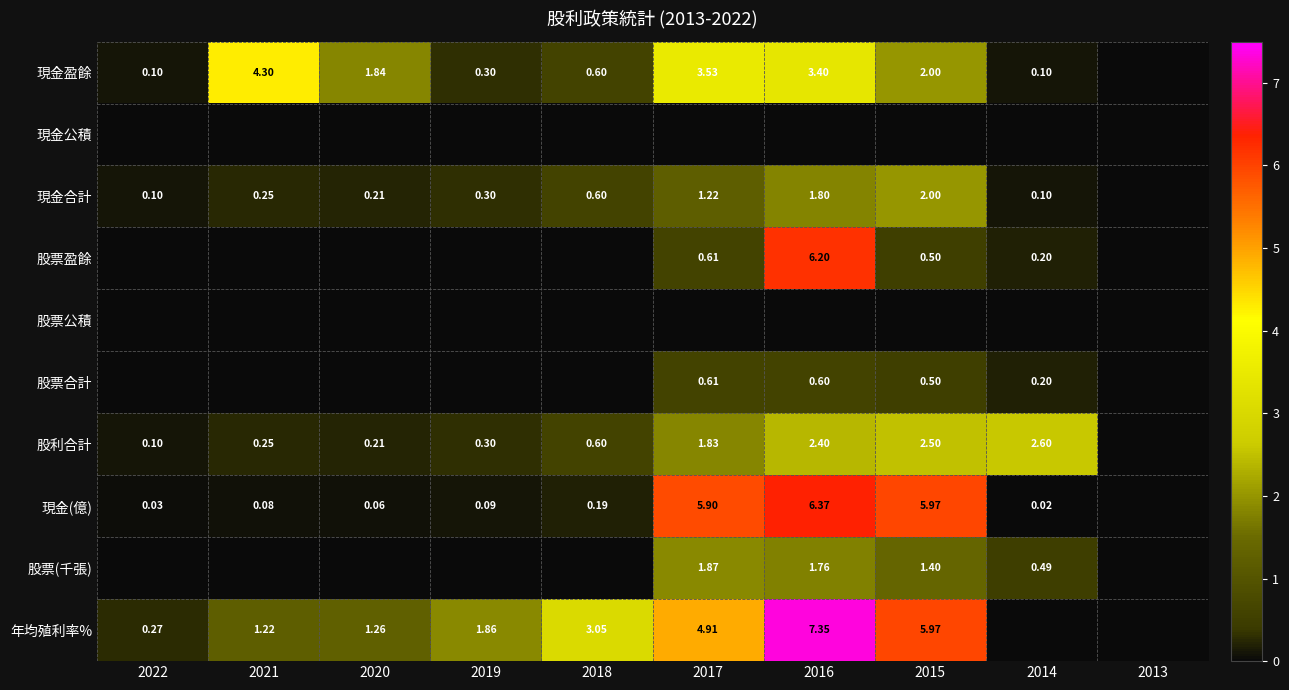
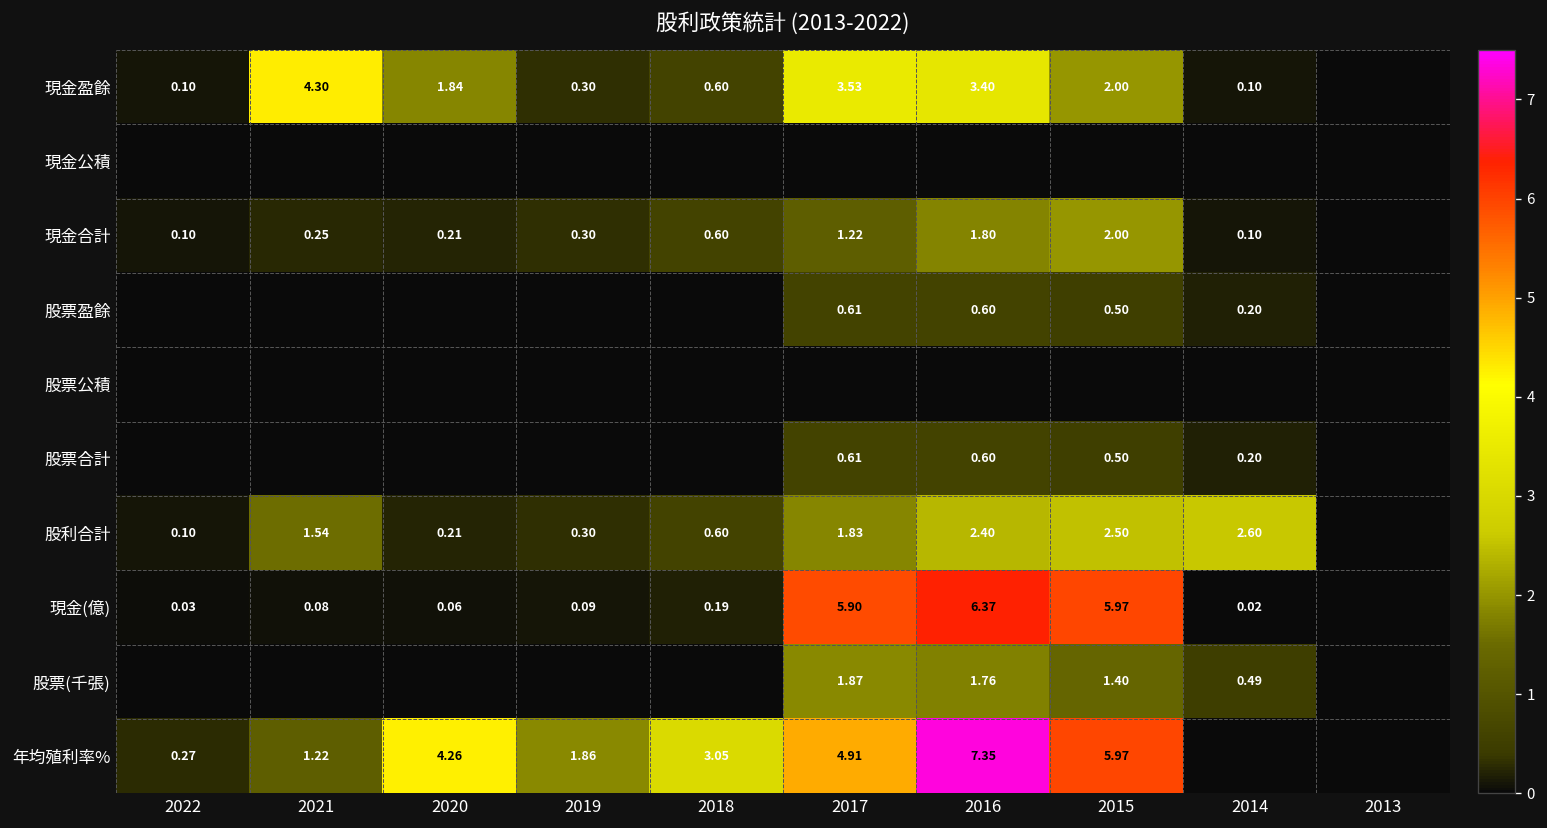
  {
    "現金盈餘": {
      "2022": 0.10,
      "2021": 4.30,
      "2020": 1.84,
      "2019": 0.30,
      "2018": 0.60,
      "2017": 3.53,
      "2016": 3.40,
      "2015": 2.00,
      "2014": 0.10
    },
    "現金合計": {
      "2022": 0.10,
      "2021": 0.25,
      "2020": 0.21,
      "2019": 0.30,
      "2018": 0.60,
      "2017": 1.22,
      "2016": 1.80,
      "2015": 2.00,
      "2014": 0.10
    },
    "股票盈餘": {
      "2017": 0.61,
-     "2016": 6.20,
+     "2016": 0.60,
      "2015": 0.50,
      "2014": 0.20
    },
    "股票合計": {
      "2017": 0.61,
      "2016": 0.60,
      "2015": 0.50,
      "2014": 0.20
    },
    "股利合計": {
      "2022": 0.10,
-     "2021": 0.25,
+     "2021": 1.54,
      "2020": 0.21,
      "2019": 0.30,
      "2018": 0.60,
      "2017": 1.83,
      "2016": 2.40,
      "2015": 2.50,
      "2014": 2.60
    },
    "現金(億)": {
      "2022": 0.03,
      "2021": 0.08,
      "2020": 0.06,
      "2019": 0.09,
      "2018": 0.19,
      "2017": 5.90,
      "2016": 6.37,
      "2015": 5.97,
      "2014": 0.02
    },
    "股票(千張)": {
      "2017": 1.87,
      "2016": 1.76,
      "2015": 1.40,
      "2014": 0.49
    },
    "年均殖利率%": {
      "2022": 0.27,
      "2021": 1.22,
-     "2020": 1.26,
+     "2020": 4.26,
      "2019": 1.86,
      "2018": 3.05,
      "2017": 4.91,
      "2016": 7.35,
      "2015": 5.97
    }
  }
